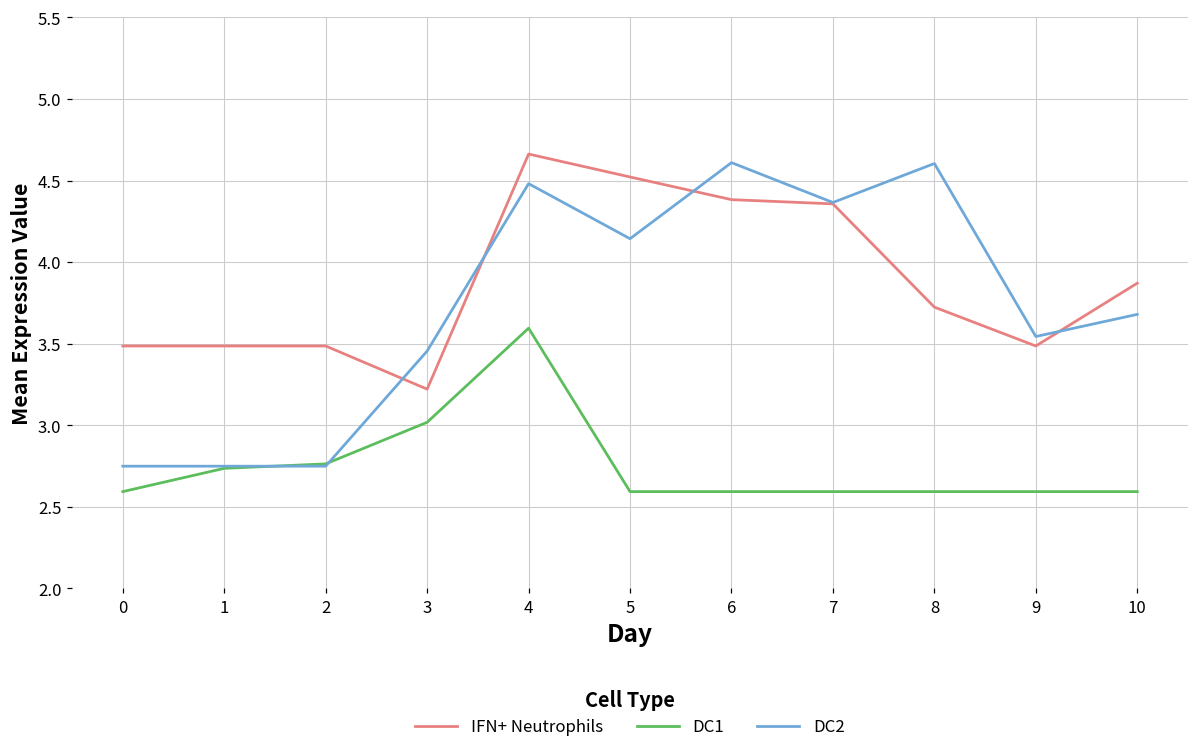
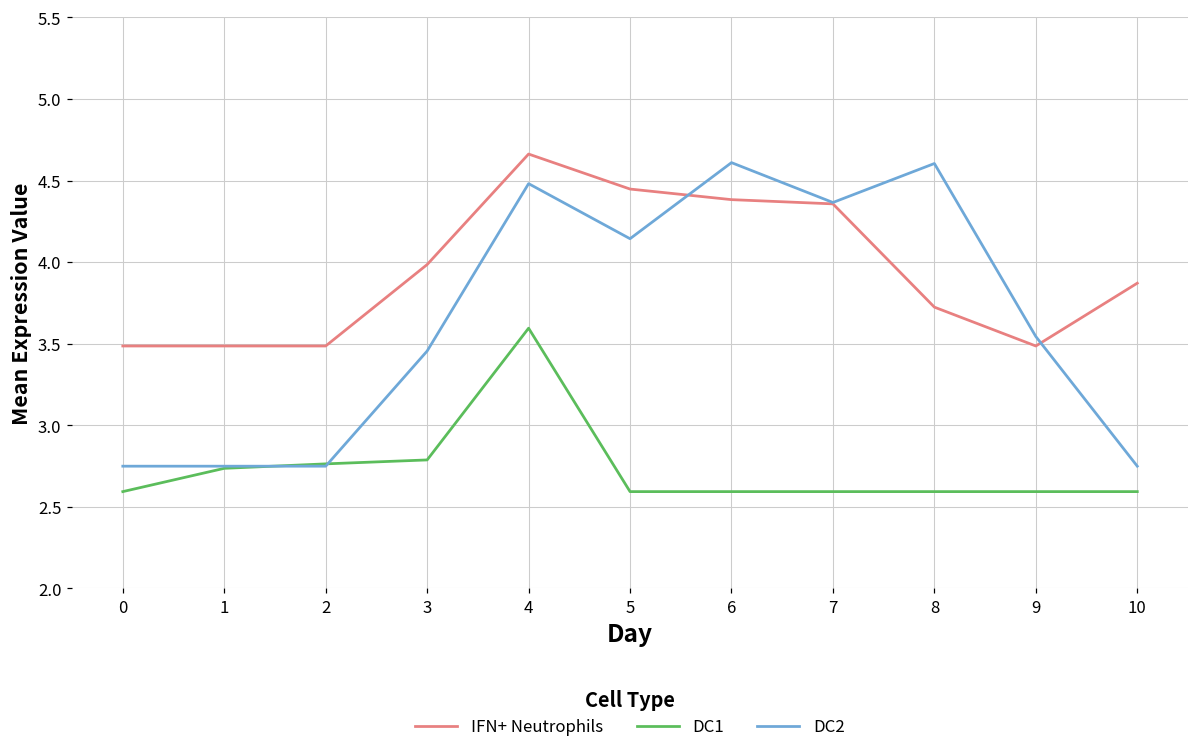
  {
    "IFN+ Neutrophils": {
      "0": 3.49,
      "1": 3.49,
      "2": 3.49,
-     "3": 3.22,
+     "3": 3.99,
      "4": 4.66,
-     "5": 4.52,
+     "5": 4.45,
      "6": 4.38,
      "8": 3.72,
      "9": 3.49,
      "10": 3.87
    },
    "DC1": {
      "0": 2.59,
-     "3": 3.02,
+     "3": 2.79,
      "4": 3.60,
      "5": 2.59,
      "6": 2.59,
      "7": 2.59,
      "8": 2.59,
      "9": 2.59,
      "10": 2.59
    },
    "DC2": {
      "0": 2.75,
      "3": 3.46,
      "4": 4.48,
      "5": 4.14,
      "6": 4.61,
      "8": 4.60,
      "9": 3.54,
-     "10": 3.68
+     "10": 2.75
    }
  }
